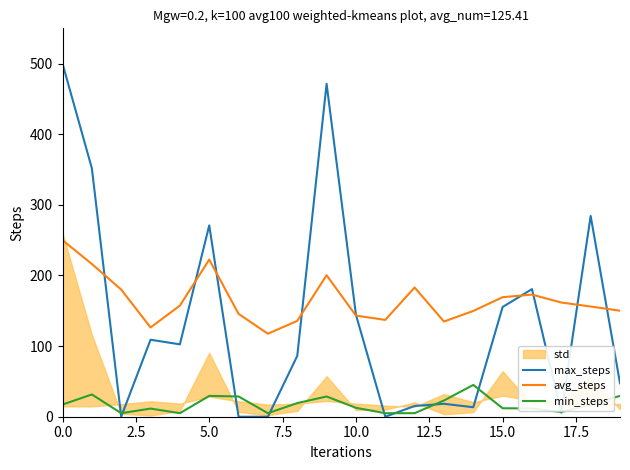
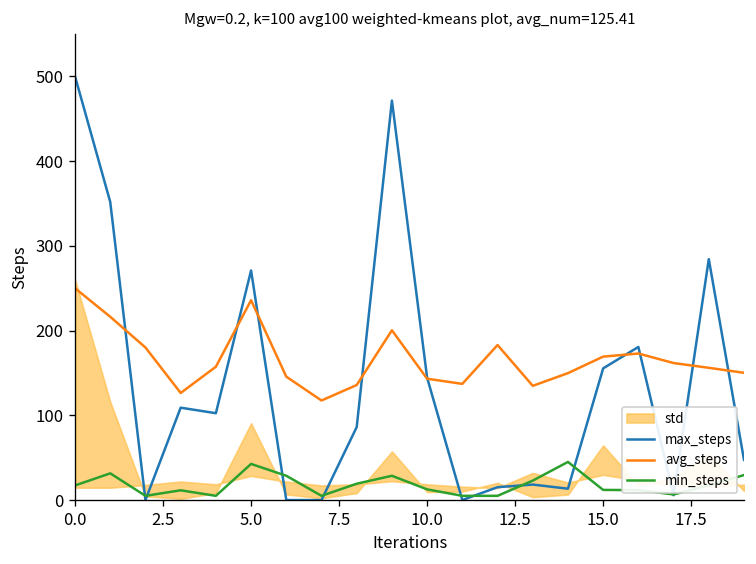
  {
    "max_steps": {
      "0.0": 500,
      "5.0": 270,
      "15.0": 160
    },
    "avg_steps": {
      "0.0": 250,
-     "5.0": 220,
+     "5.0": 240,
      "15.0": 170
    },
    "min_steps": {
      "0.0": 20,
-     "5.0": 30,
+     "5.0": 40,
      "10.0": 10,
      "15.0": 10
    }
  }
